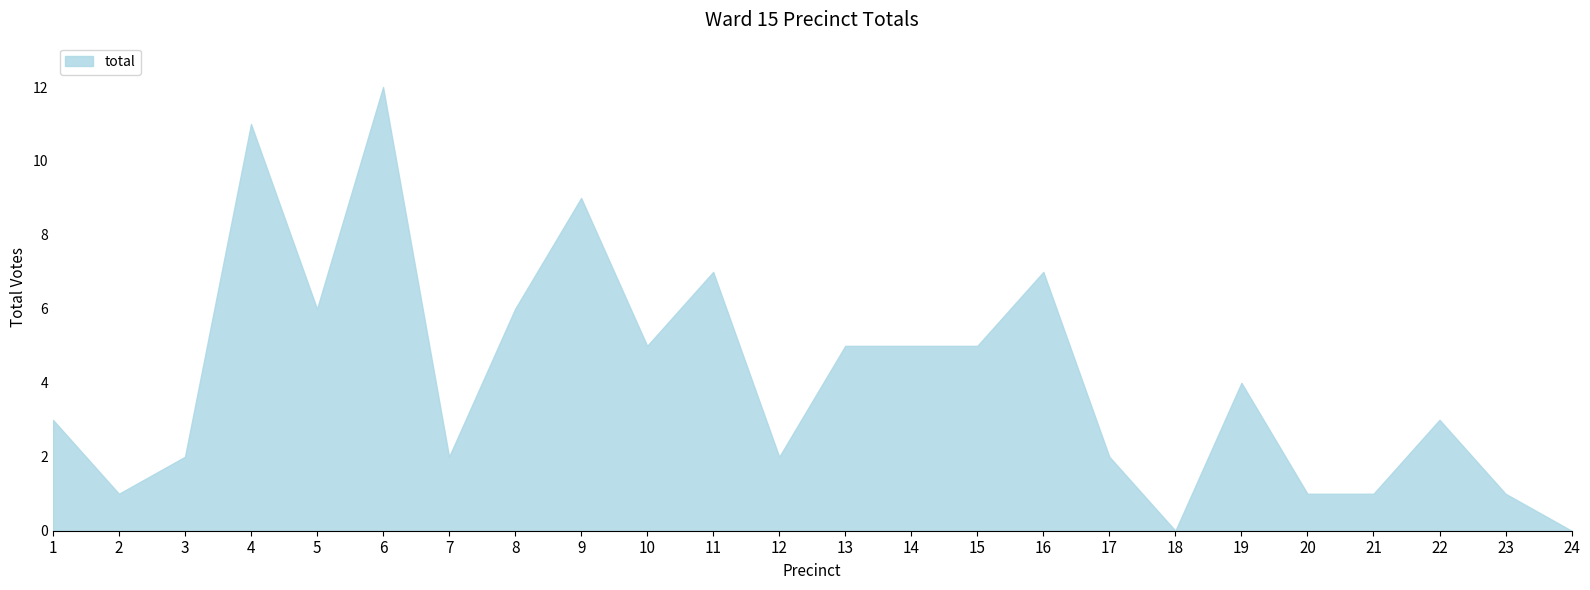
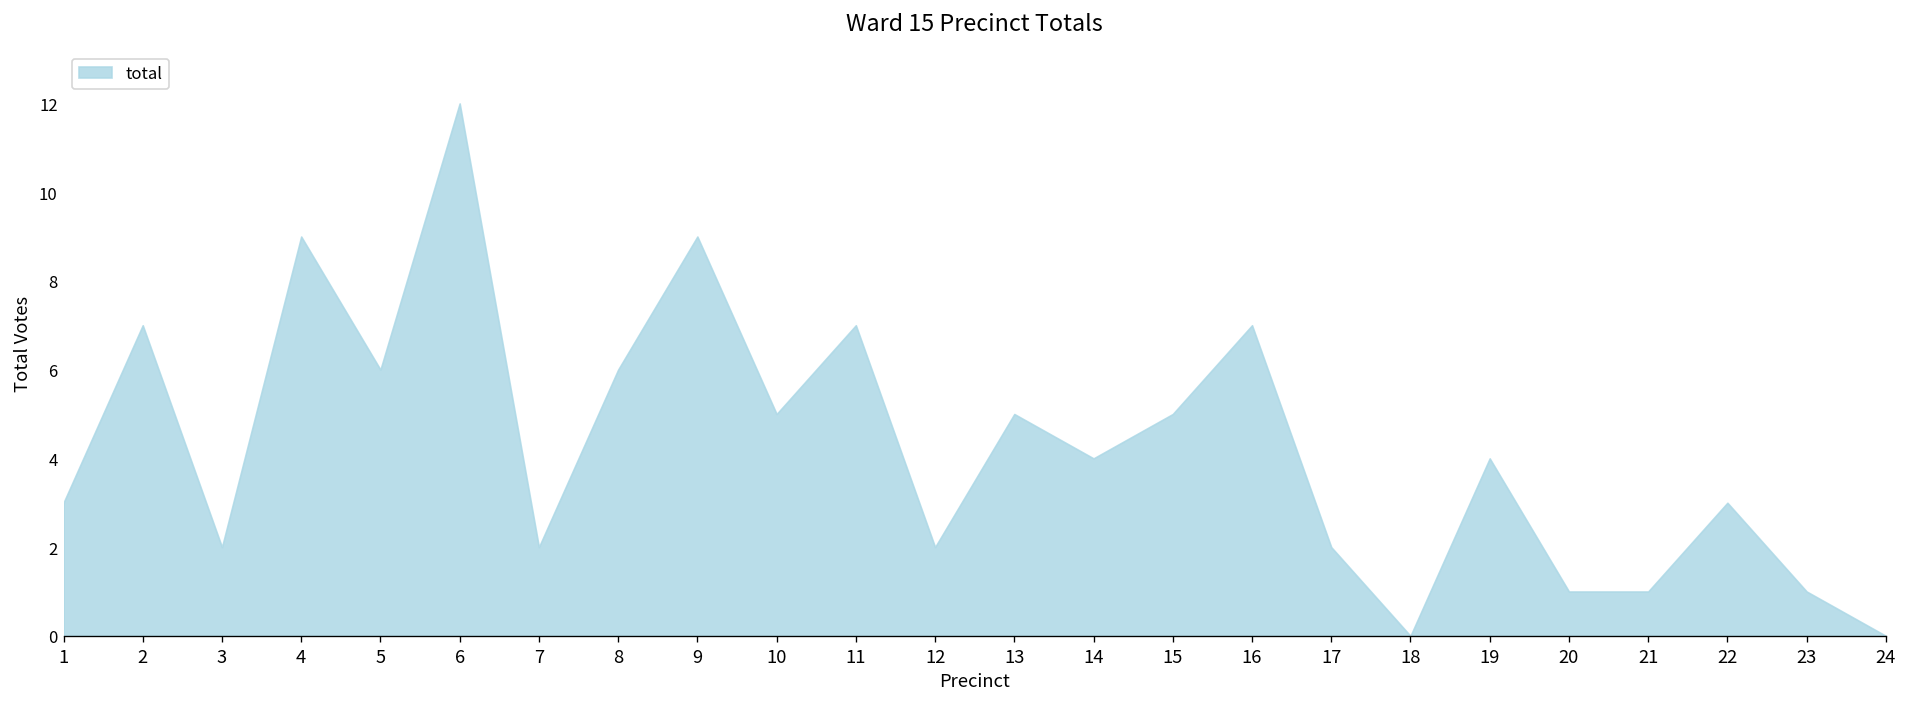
  {
    "1": 3,
-   "2": 1,
+   "2": 7,
    "3": 2,
-   "4": 11,
+   "4": 9,
    "5": 6,
    "6": 12,
    "7": 2,
    "8": 6,
    "9": 9,
    "10": 5,
    "11": 7,
    "12": 2,
    "13": 5,
-   "14": 5,
+   "14": 4,
    "15": 5,
    "16": 7,
    "17": 2,
    "18": 0,
    "19": 4,
    "20": 1,
    "21": 1,
    "22": 3,
    "23": 1,
    "24": 0
  }
